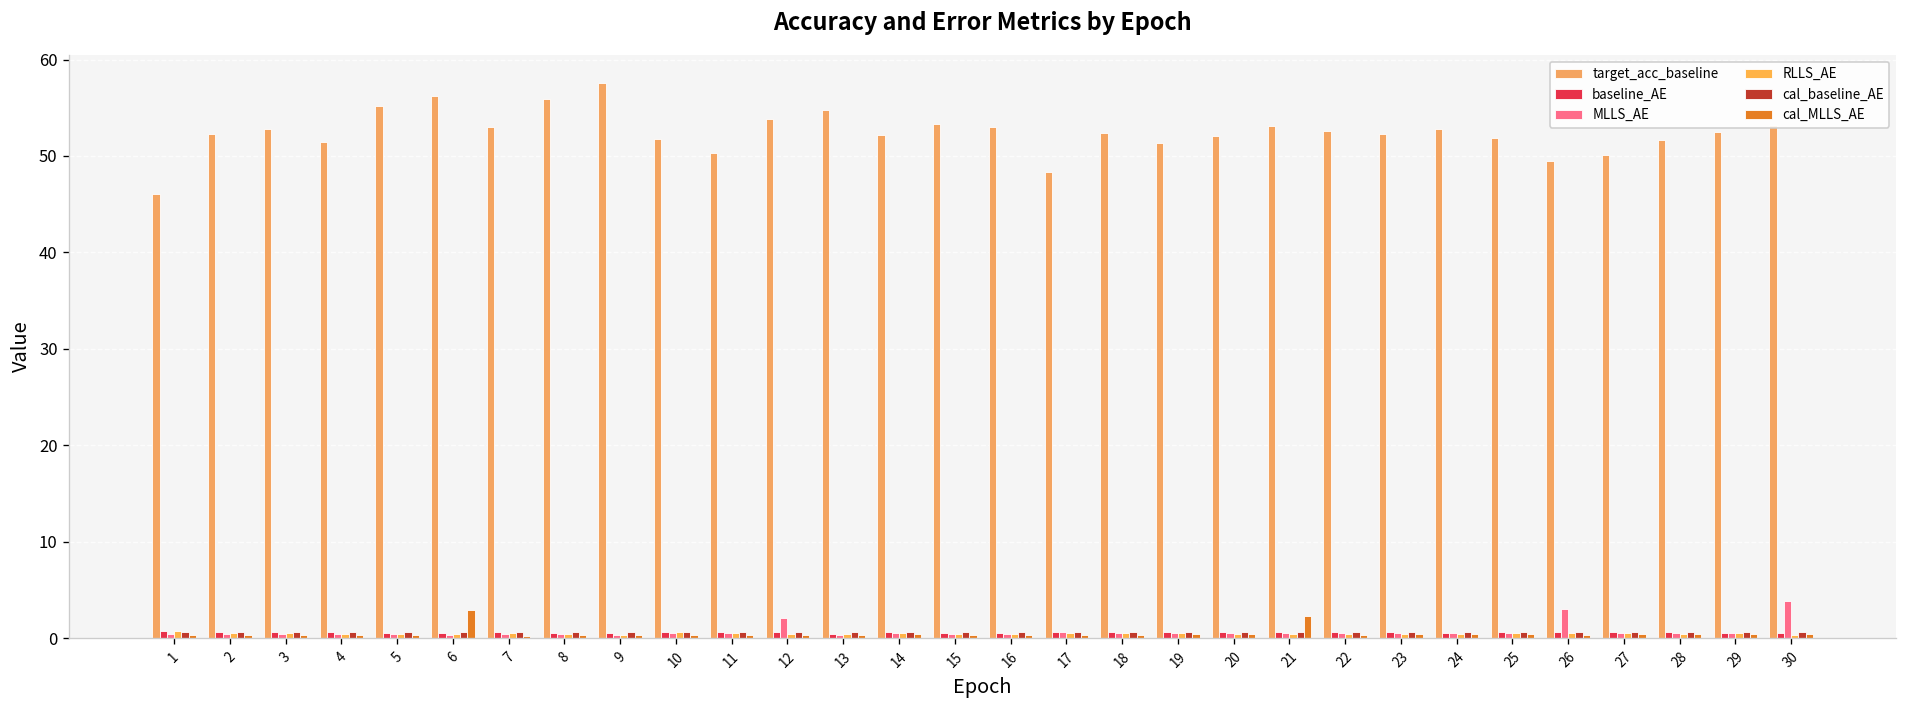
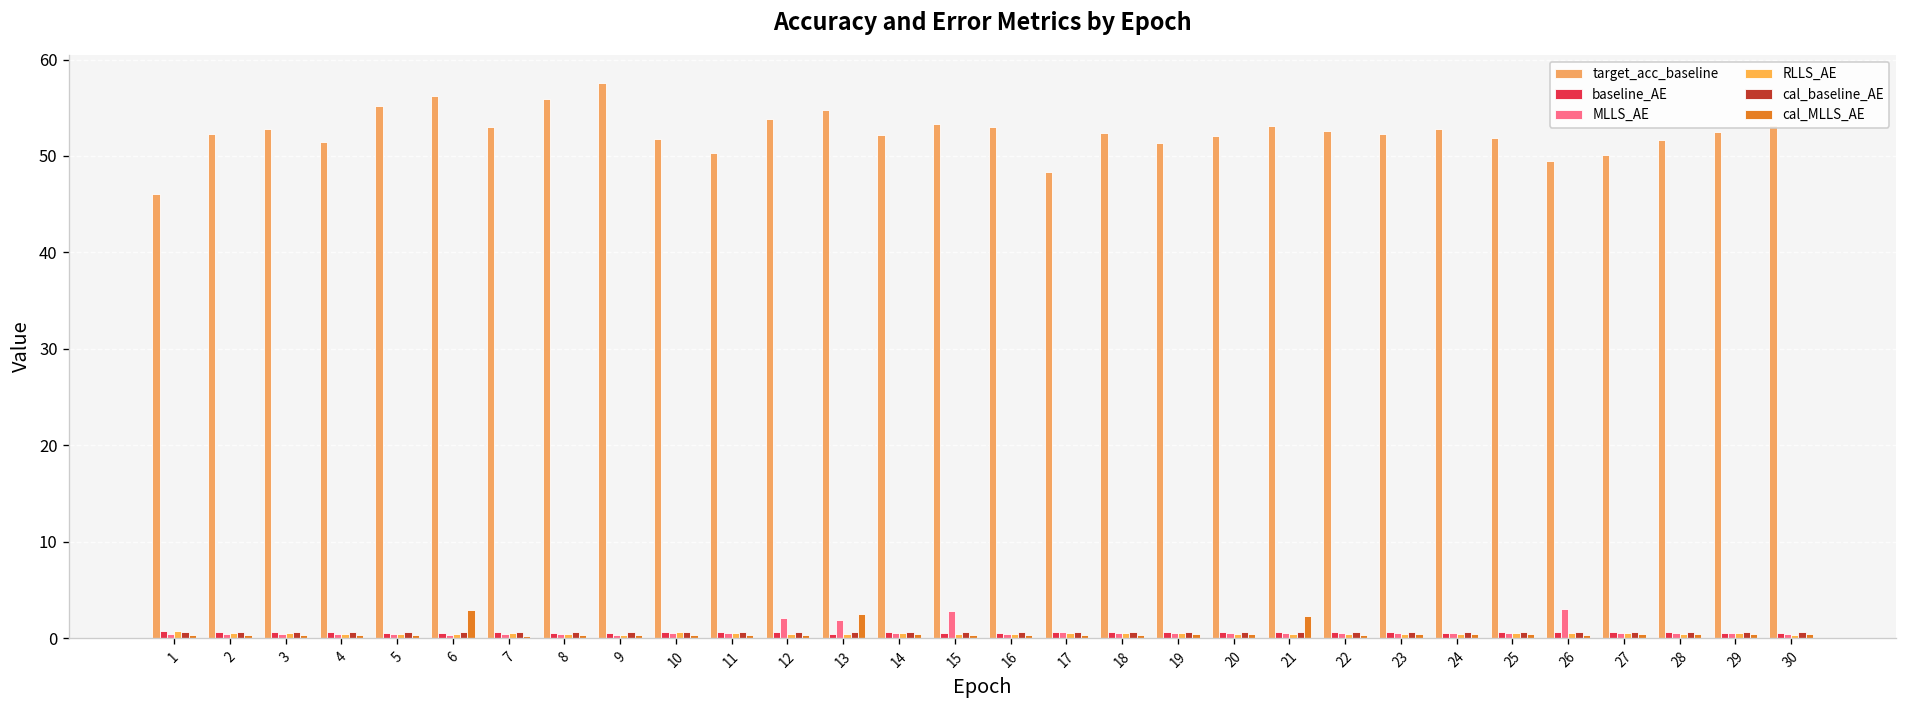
  {
    "MLLS_AE": {
      "1": 0,
      "2": 0,
      "3": 0,
      "4": 0,
      "5": 0,
      "6": 0,
      "7": 0,
      "8": 0,
      "9": 0,
      "10": 1,
      "11": 1,
      "12": 2,
-     "13": 0,
+     "13": 2,
      "14": 0,
-     "15": 0,
+     "15": 3,
      "16": 0,
      "17": 1,
      "18": 1,
      "19": 1,
      "20": 1,
      "21": 1,
      "22": 1,
      "23": 1,
      "24": 1,
      "25": 1,
      "26": 3,
      "27": 1,
      "28": 1,
      "29": 1,
-     "30": 4
+     "30": 0
    },
    "cal_MLLS_AE": {
      "1": 0,
      "2": 0,
      "4": 0,
      "6": 3,
      "10": 0,
      "11": 0,
      "12": 0,
-     "13": 0,
+     "13": 2,
      "14": 0,
      "17": 0,
      "18": 0,
      "19": 0,
      "20": 0,
      "21": 2,
      "22": 0,
      "23": 0,
      "24": 0,
      "25": 0,
      "26": 0,
      "27": 0,
      "28": 0,
      "29": 0,
      "30": 0
    }
  }
